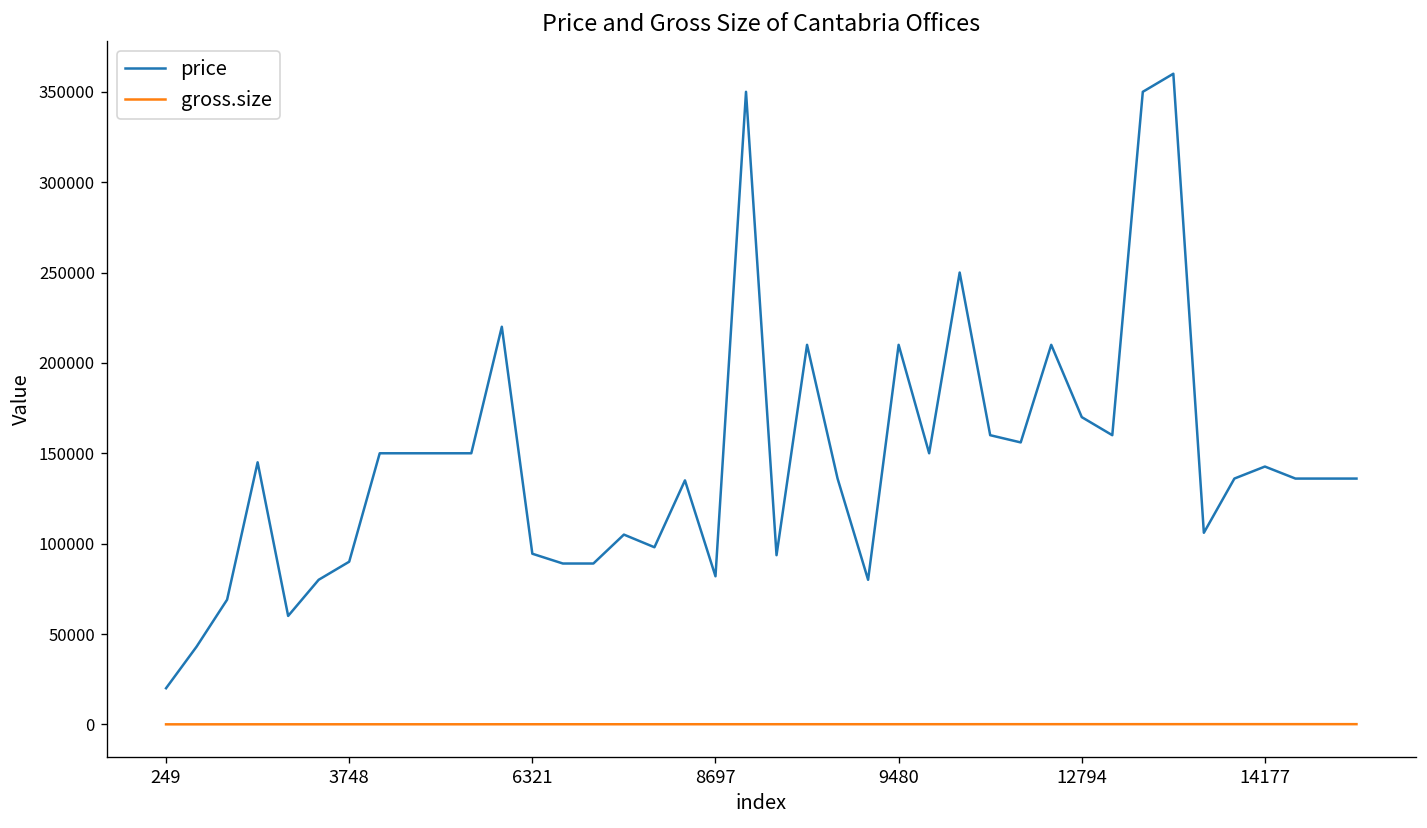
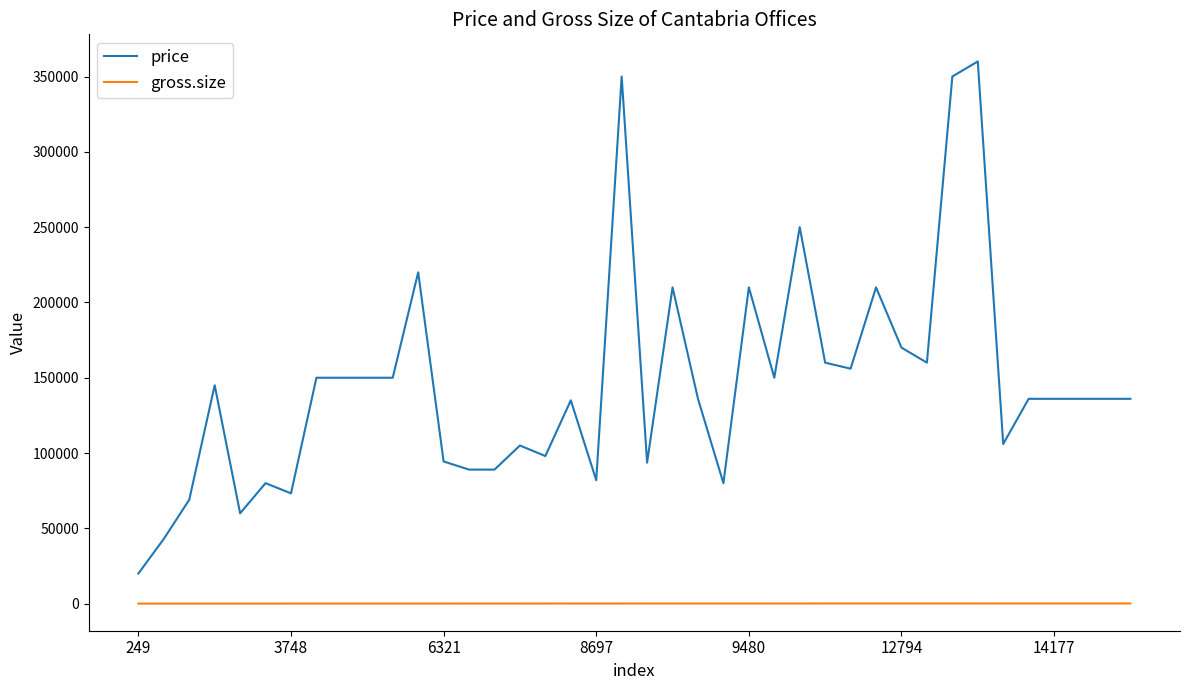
  {
    "price": {
      "249": 20000,
-     "3748": 90000,
+     "3748": 73000,
      "6321": 94000,
      "8697": 82000,
      "9480": 210000,
      "12794": 170000,
-     "14177": 143000
+     "14177": 136000
    },
    "gross.size": {
      "249": 0,
      "3748": 0,
      "6321": 0,
      "8697": 0,
      "9480": 0,
      "12794": 0,
      "14177": 0
    }
  }
